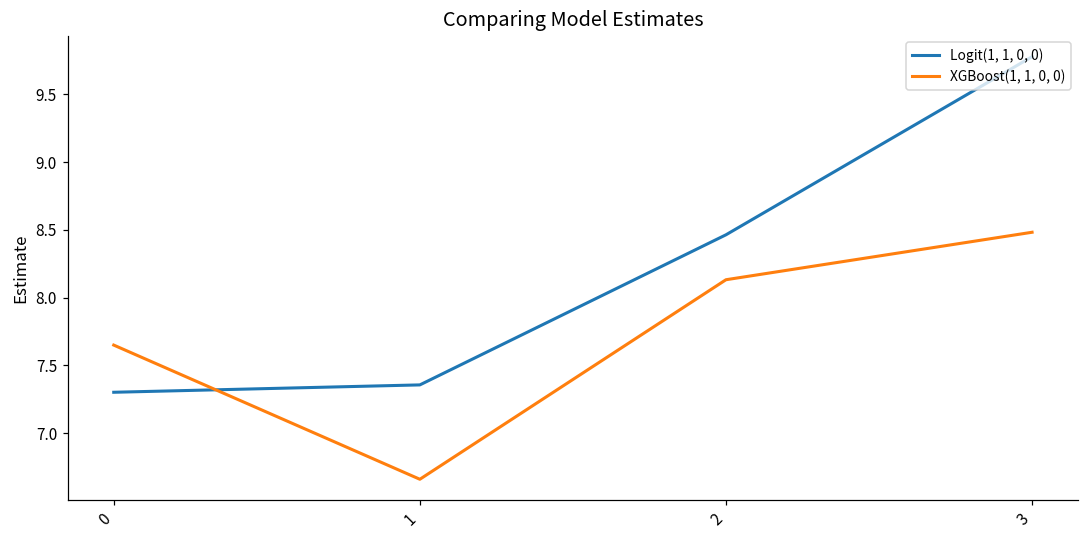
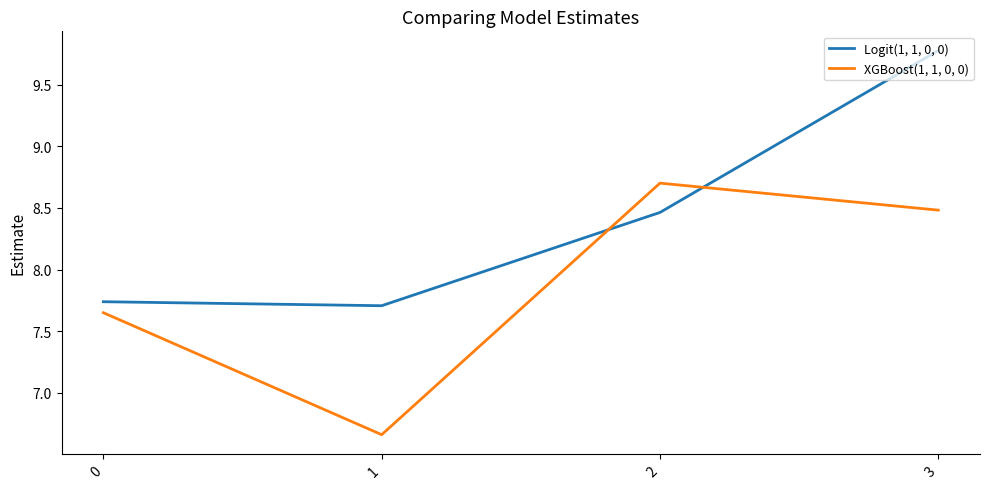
  {
    "Logit(1, 1, 0, 0)": {
-     "0": 7.30,
-     "1": 7.36,
+     "0": 7.74,
+     "1": 7.71,
      "2": 8.46
    },
    "XGBoost(1, 1, 0, 0)": {
      "0": 7.65,
      "1": 6.66,
-     "2": 8.13,
+     "2": 8.70,
      "3": 8.48
    }
  }
